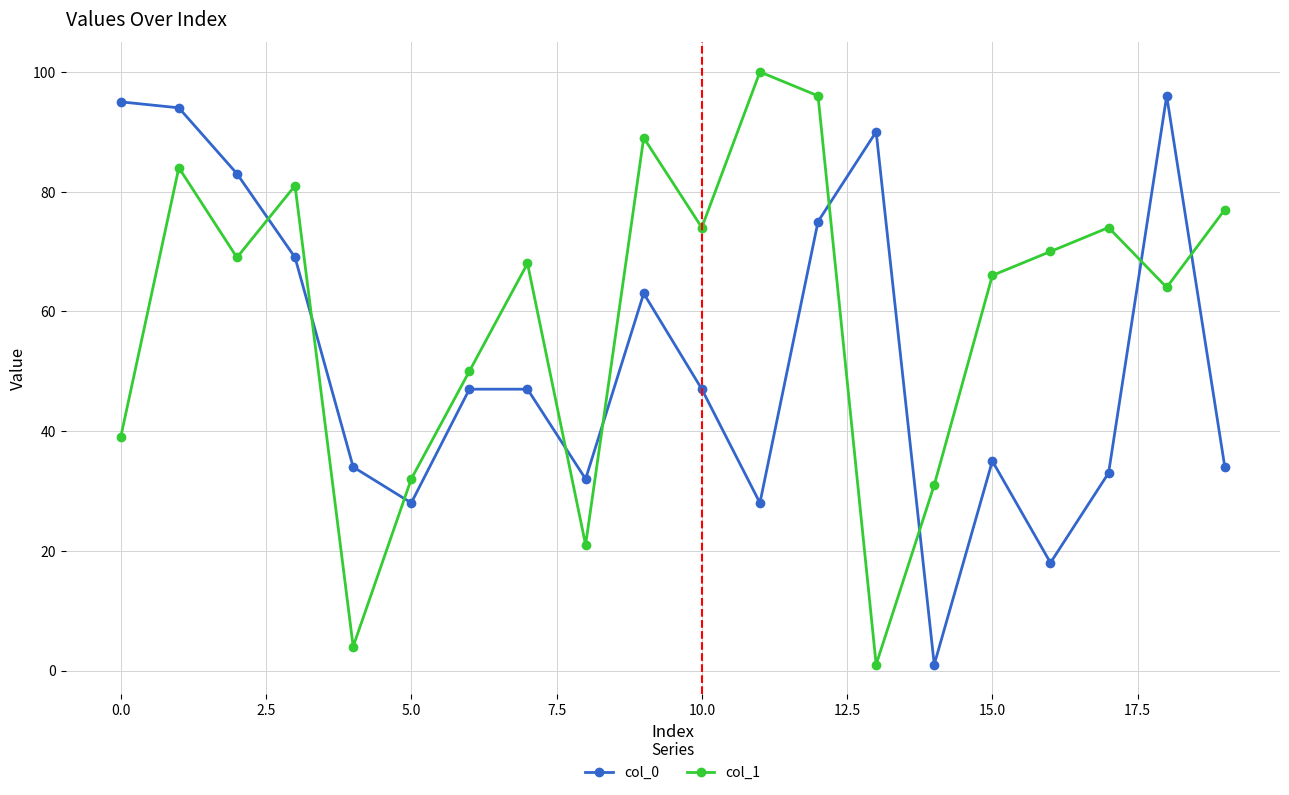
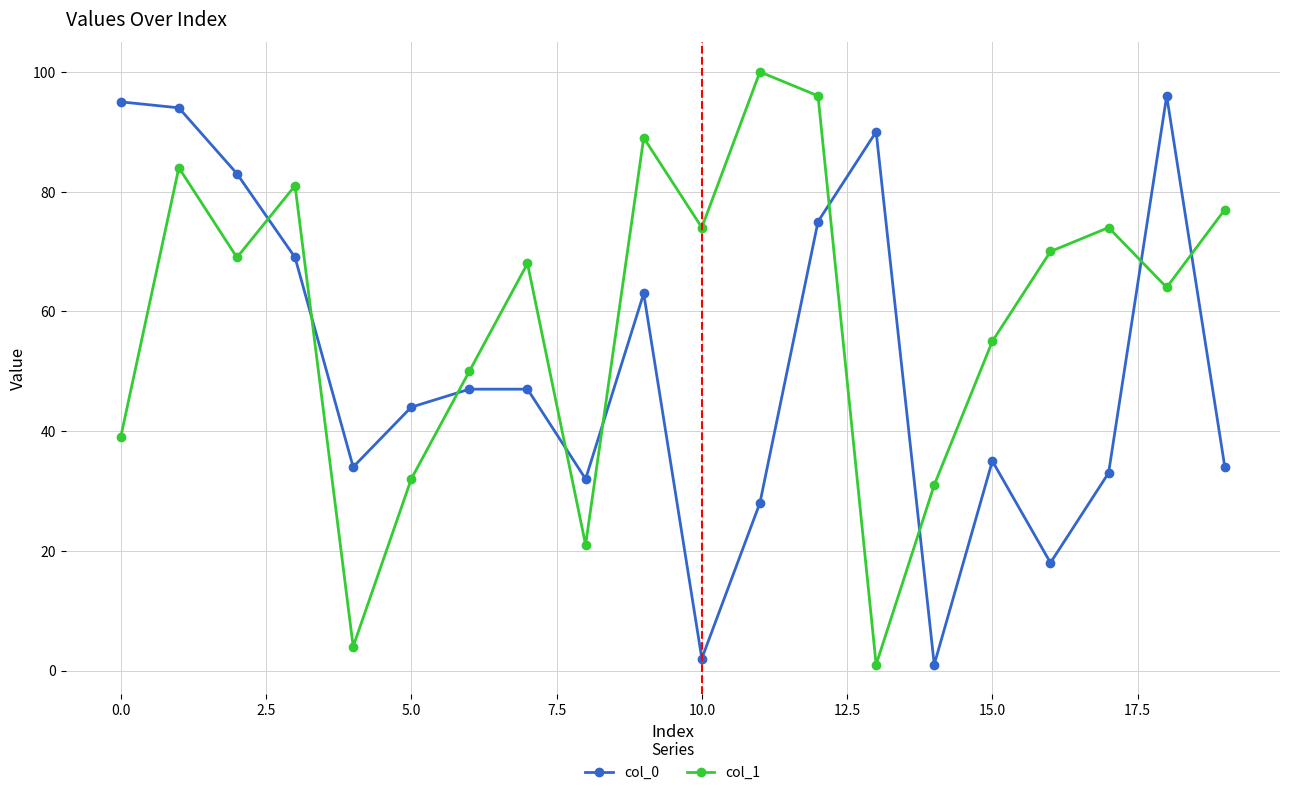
  {
    "col_0": {
      "0.0": 95,
-     "5.0": 28,
-     "10.0": 47,
+     "5.0": 44,
+     "10.0": 2,
      "15.0": 35
    },
    "col_1": {
      "0.0": 39,
      "5.0": 32,
      "10.0": 74,
-     "15.0": 66
+     "15.0": 55
    }
  }
